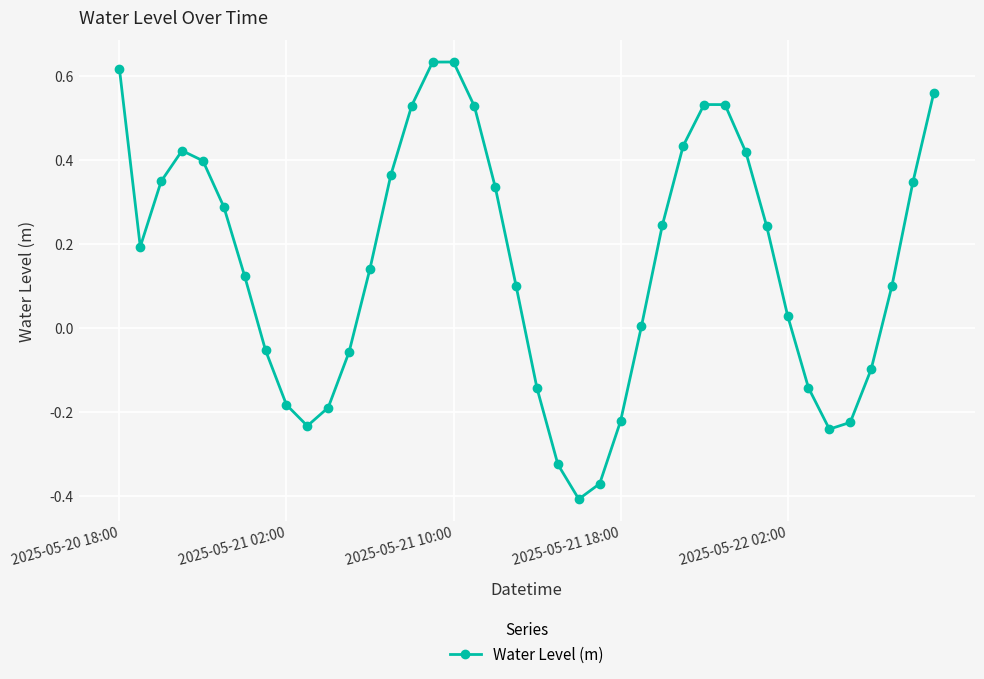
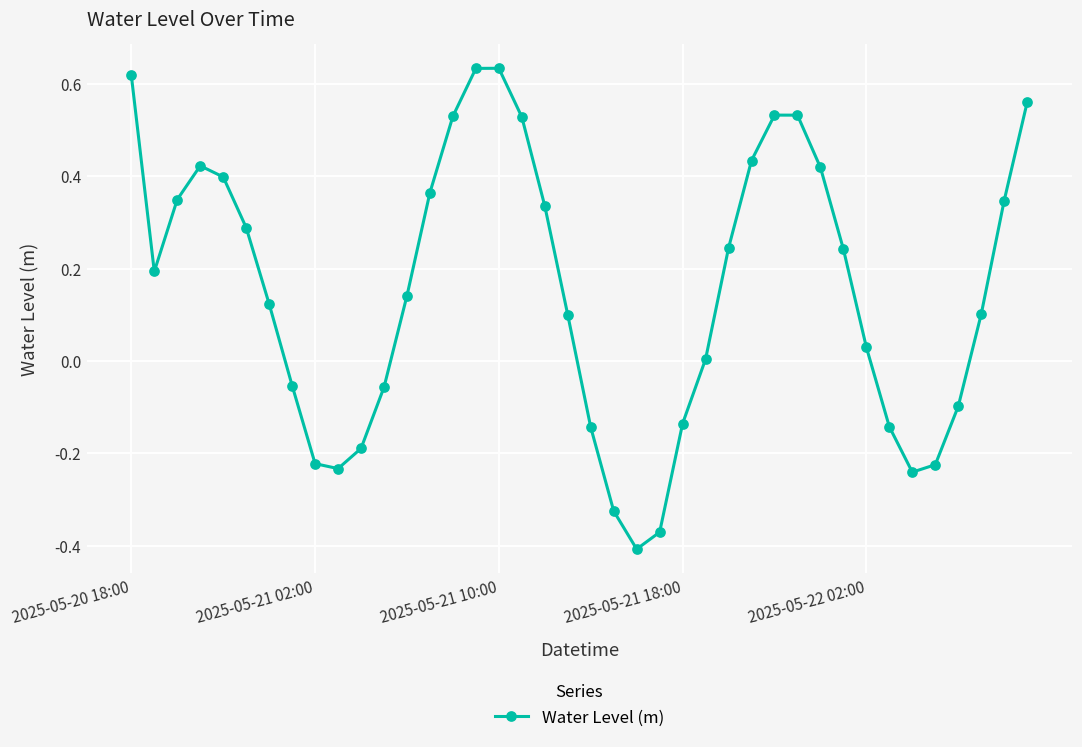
  {
    "2025-05-20 18:00": 0.62,
-   "2025-05-21 02:00": -0.18,
+   "2025-05-21 02:00": -0.22,
    "2025-05-21 10:00": 0.63,
-   "2025-05-21 18:00": -0.22,
+   "2025-05-21 18:00": -0.14,
    "2025-05-22 02:00": 0.03
  }
